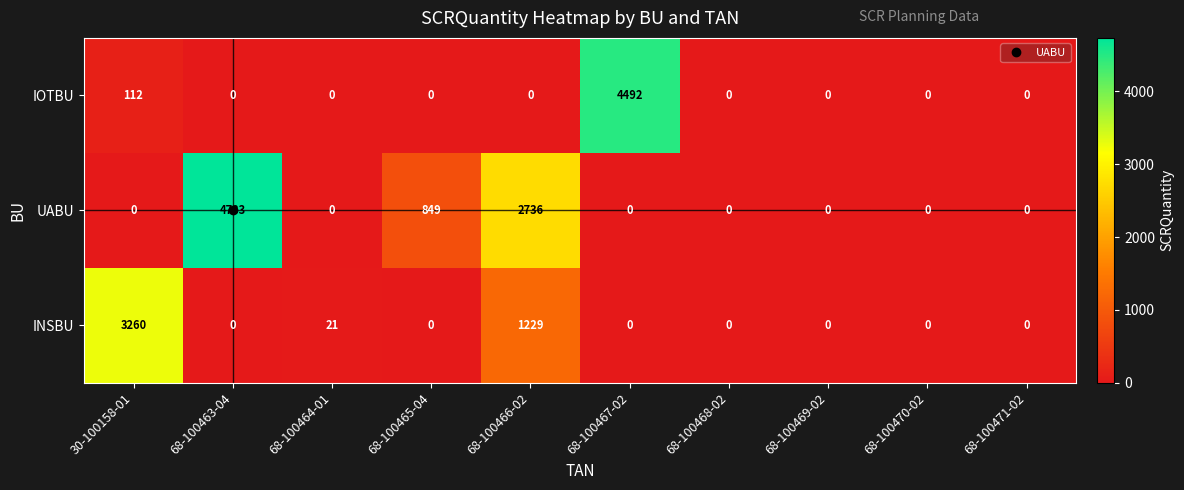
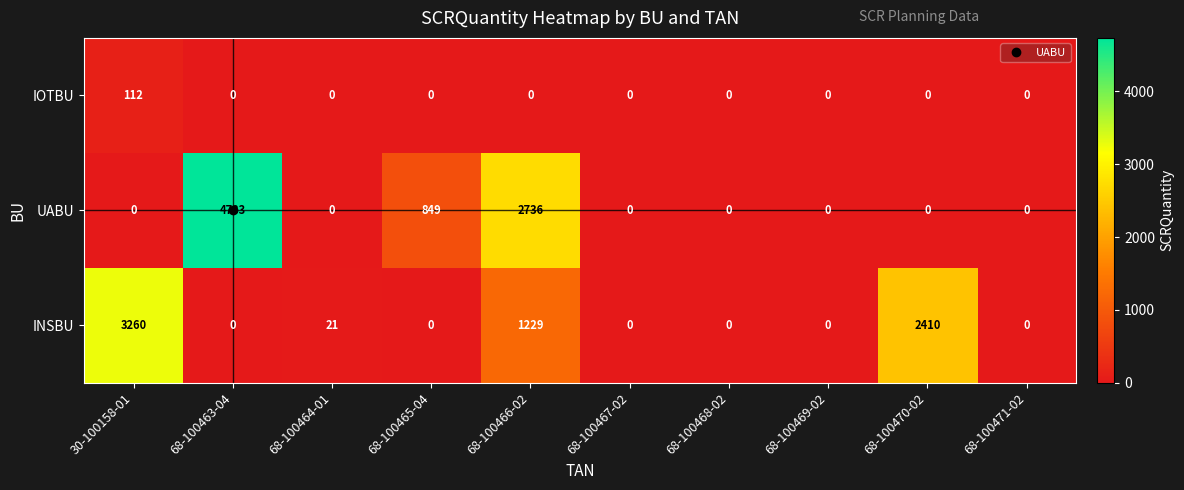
  {
    "IOTBU": {
      "30-100158-01": 112,
      "68-100463-04": 0,
      "68-100464-01": 0,
      "68-100465-04": 0,
      "68-100466-02": 0,
-     "68-100467-02": 4492,
+     "68-100467-02": 0,
      "68-100468-02": 0,
      "68-100469-02": 0,
      "68-100470-02": 0,
      "68-100471-02": 0
    },
    "UABU": {
      "30-100158-01": 0,
      "68-100464-01": 0,
      "68-100465-04": 849,
      "68-100466-02": 2736,
      "68-100467-02": 0,
      "68-100468-02": 0,
      "68-100469-02": 0,
      "68-100470-02": 0,
      "68-100471-02": 0
    },
    "INSBU": {
      "30-100158-01": 3260,
      "68-100463-04": 0,
      "68-100464-01": 21,
      "68-100465-04": 0,
      "68-100466-02": 1229,
      "68-100467-02": 0,
      "68-100468-02": 0,
      "68-100469-02": 0,
-     "68-100470-02": 0,
+     "68-100470-02": 2410,
      "68-100471-02": 0
    }
  }
